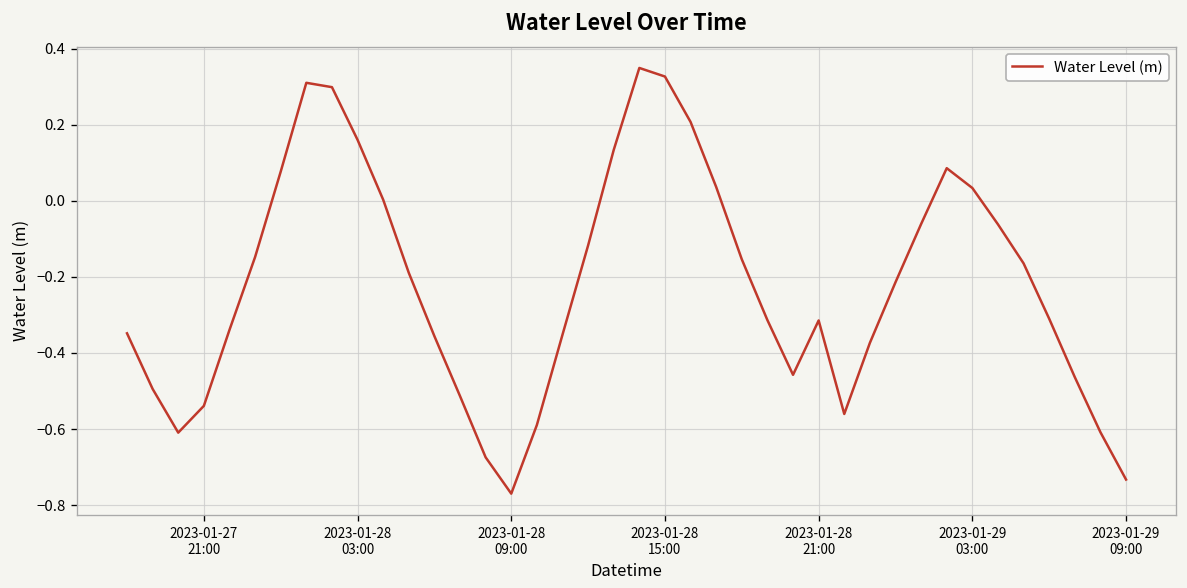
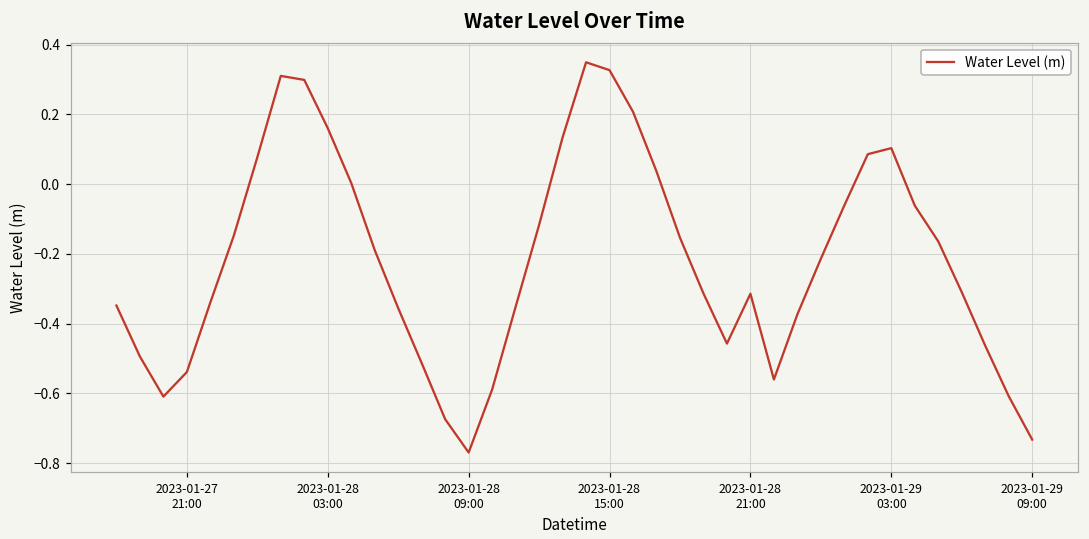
  {
    "2023-01-27 21:00": -0.54,
    "2023-01-28 03:00": 0.16,
    "2023-01-28 09:00": -0.77,
    "2023-01-28 15:00": 0.33,
    "2023-01-28 21:00": -0.31,
-   "2023-01-29 03:00": 0.03,
+   "2023-01-29 03:00": 0.10,
    "2023-01-29 09:00": -0.73
  }
